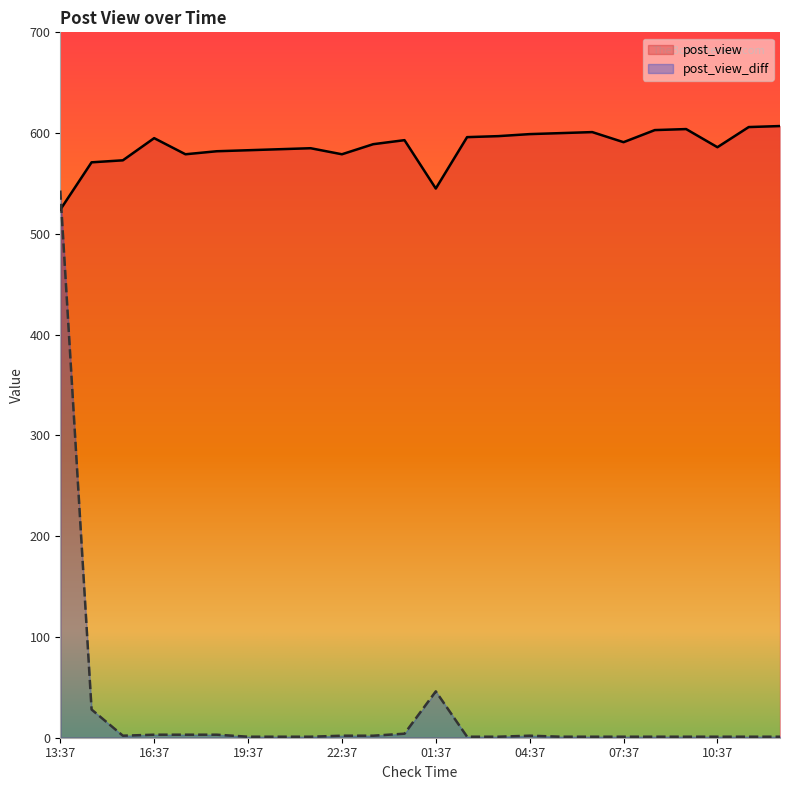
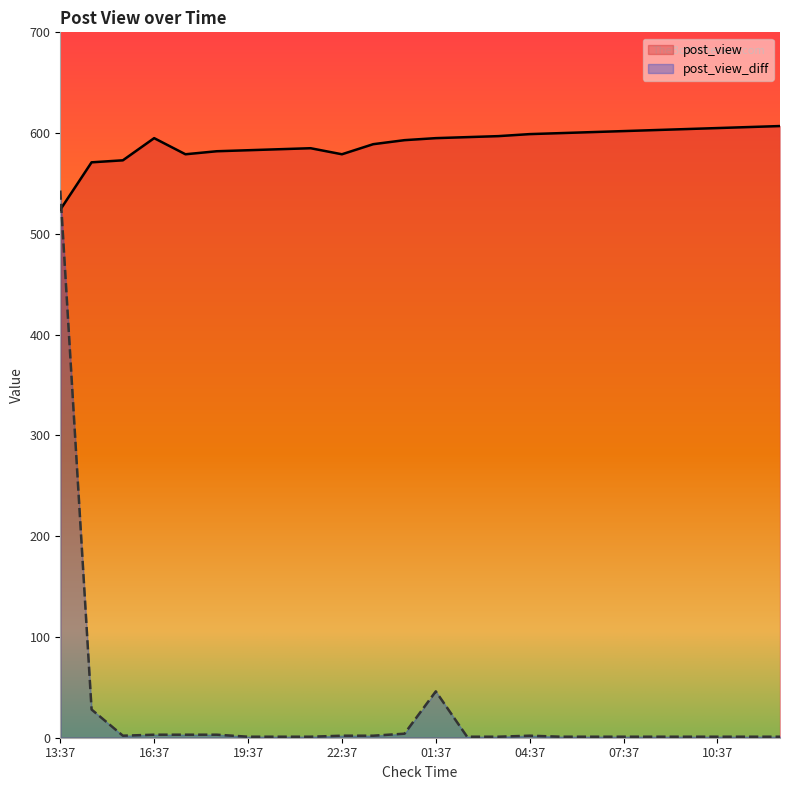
  {
    "post_view": {
      "13:37": 524,
      "16:37": 595,
      "19:37": 583,
      "22:37": 579,
-     "01:37": 545,
+     "01:37": 595,
      "04:37": 599,
-     "07:37": 591,
-     "10:37": 586
+     "07:37": 602,
+     "10:37": 605
    },
    "post_view_diff": {
      "13:37": 543,
      "16:37": 3,
      "19:37": 1,
      "22:37": 2,
      "01:37": 46,
      "04:37": 2,
      "07:37": 1,
      "10:37": 1
    }
  }
